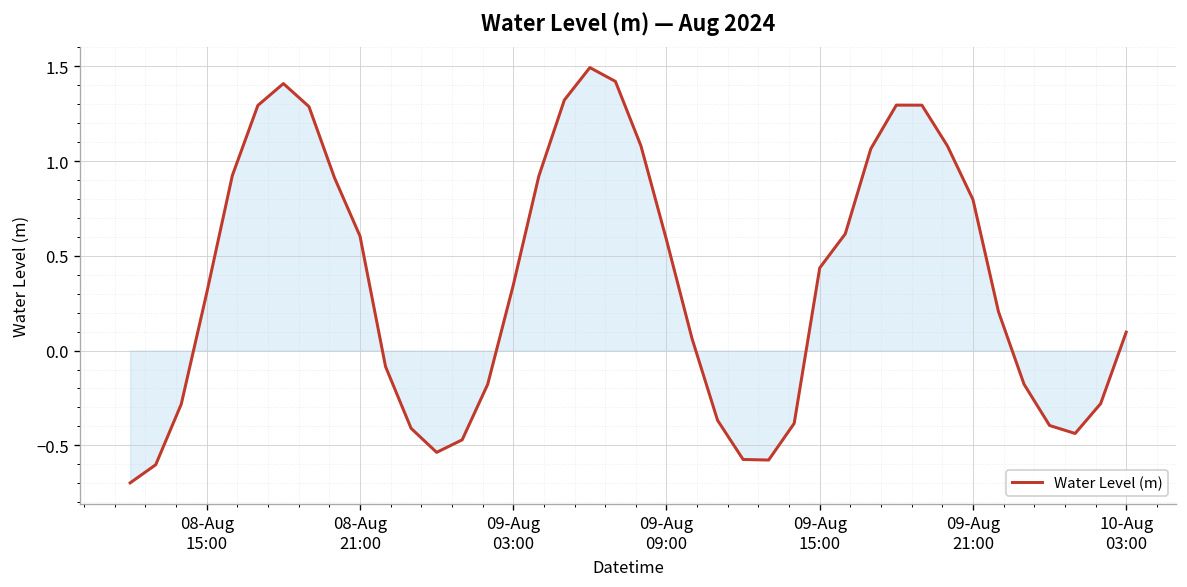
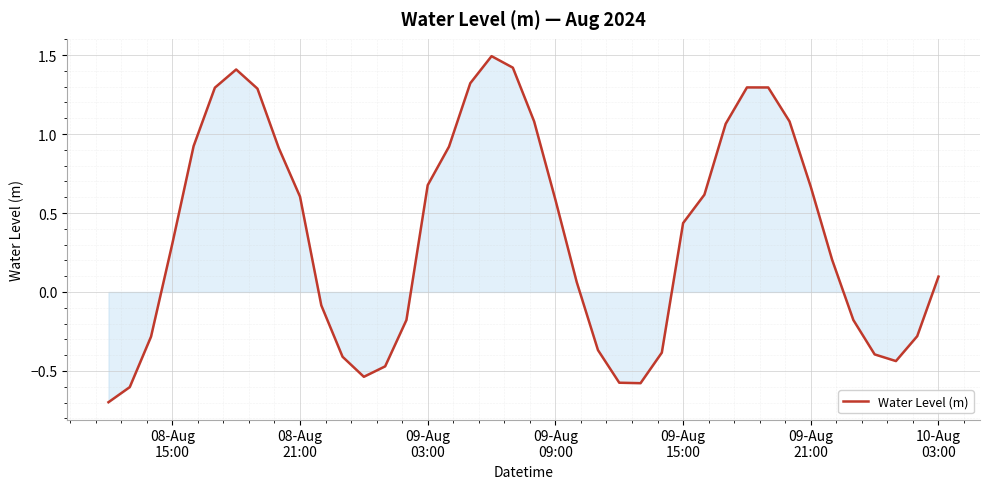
  {
    "Water Level (m)": {
-     "09-Aug 03:00": 0.35,
-     "09-Aug 21:00": 0.80
+     "09-Aug 03:00": 0.68,
+     "09-Aug 21:00": 0.67
    }
  }
